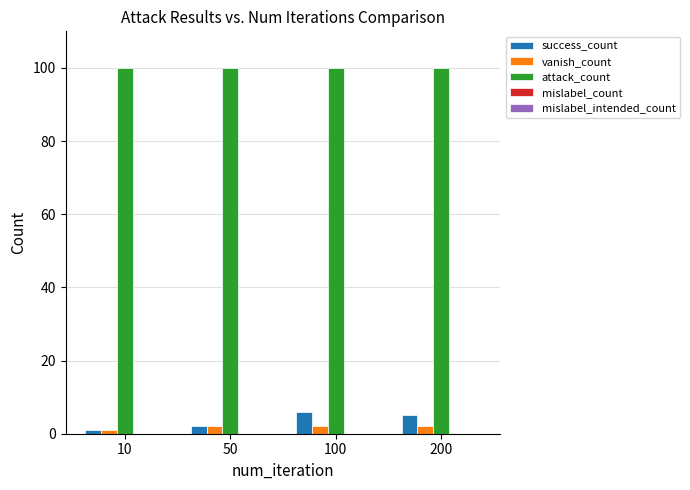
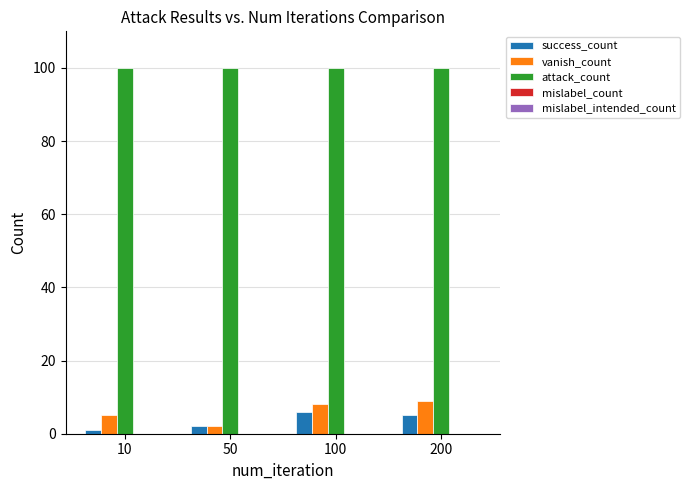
  {
    "success_count": {
      "10": 1,
      "50": 2,
      "100": 6,
      "200": 5
    },
    "vanish_count": {
-     "10": 1,
+     "10": 5,
      "50": 2,
-     "100": 2,
-     "200": 2
+     "100": 8,
+     "200": 9
    },
    "attack_count": {
      "10": 100,
      "50": 100,
      "100": 100,
      "200": 100
    },
    "mislabel_count": {
      "10": 0,
      "50": 0,
      "100": 0,
      "200": 0
    },
    "mislabel_intended_count": {
      "10": 0,
      "50": 0,
      "100": 0,
      "200": 0
    }
  }
